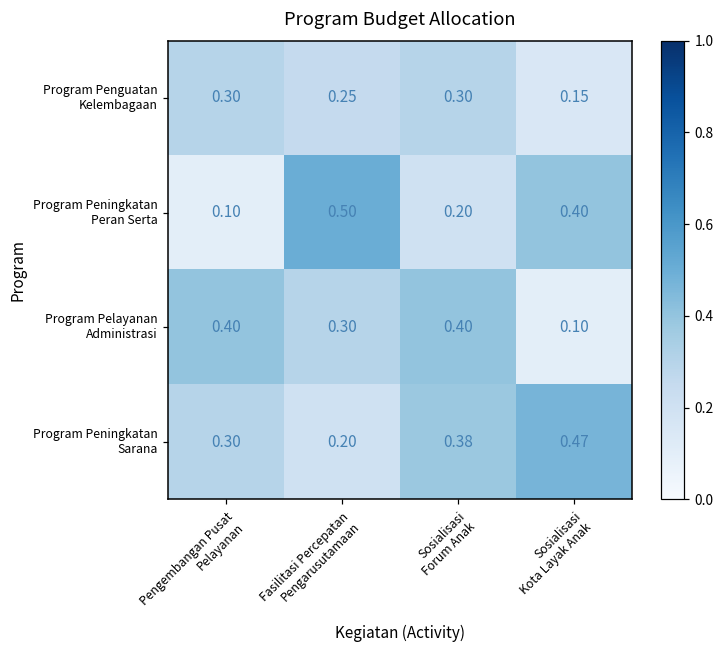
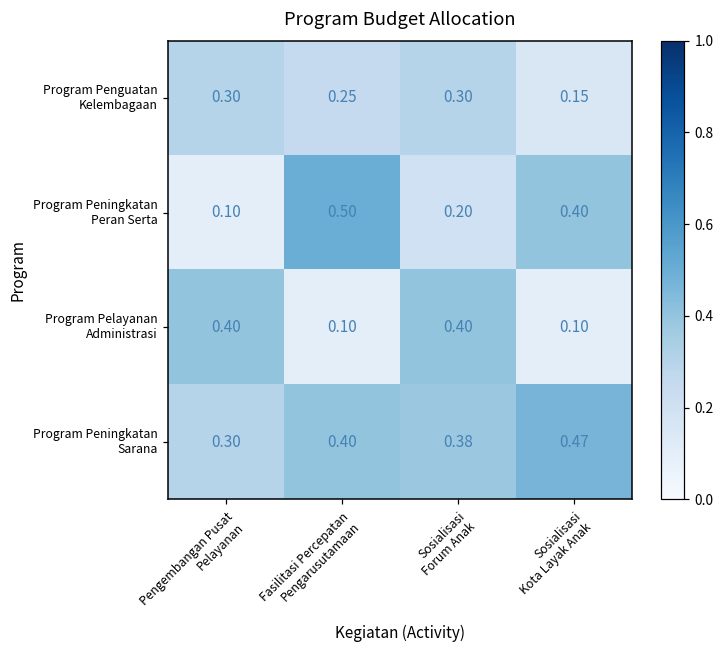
  {
    "Program Penguatan Kelembagaan": {
      "Pengembangan Pusat Pelayanan": 0.30,
      "Fasilitasi Percepatan Pengarusutamaan": 0.25,
      "Sosialisasi Forum Anak": 0.30,
      "Sosialisasi Kota Layak Anak": 0.15
    },
    "Program Peningkatan Peran Serta": {
      "Pengembangan Pusat Pelayanan": 0.10,
      "Sosialisasi Forum Anak": 0.20,
      "Sosialisasi Kota Layak Anak": 0.40
    },
    "Program Pelayanan Administrasi": {
      "Pengembangan Pusat Pelayanan": 0.40,
-     "Fasilitasi Percepatan Pengarusutamaan": 0.30,
+     "Fasilitasi Percepatan Pengarusutamaan": 0.10,
      "Sosialisasi Forum Anak": 0.40,
      "Sosialisasi Kota Layak Anak": 0.10
    },
    "Program Peningkatan Sarana": {
      "Pengembangan Pusat Pelayanan": 0.30,
-     "Fasilitasi Percepatan Pengarusutamaan": 0.20,
+     "Fasilitasi Percepatan Pengarusutamaan": 0.40,
      "Sosialisasi Forum Anak": 0.38,
      "Sosialisasi Kota Layak Anak": 0.47
    }
  }
